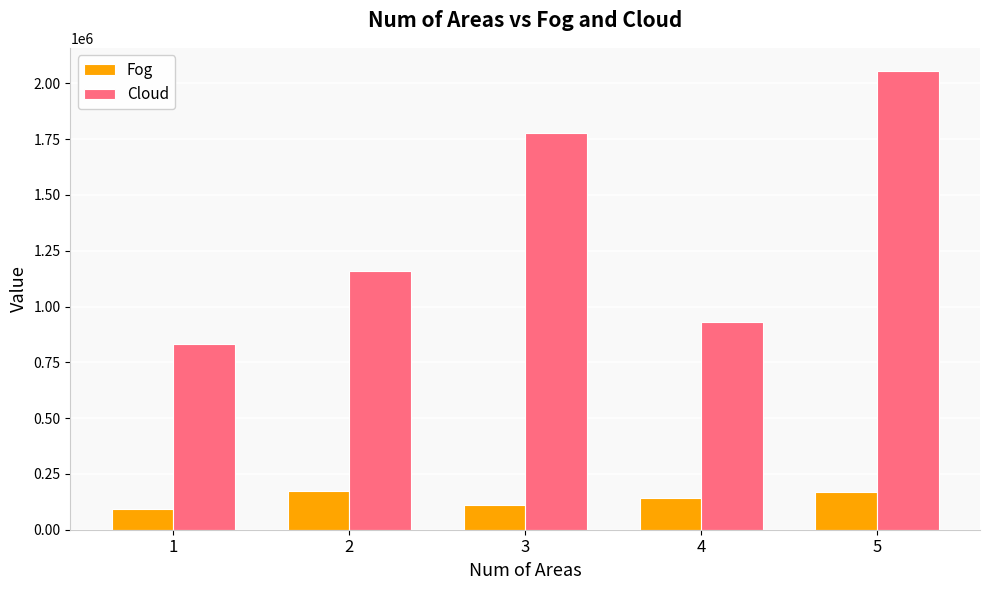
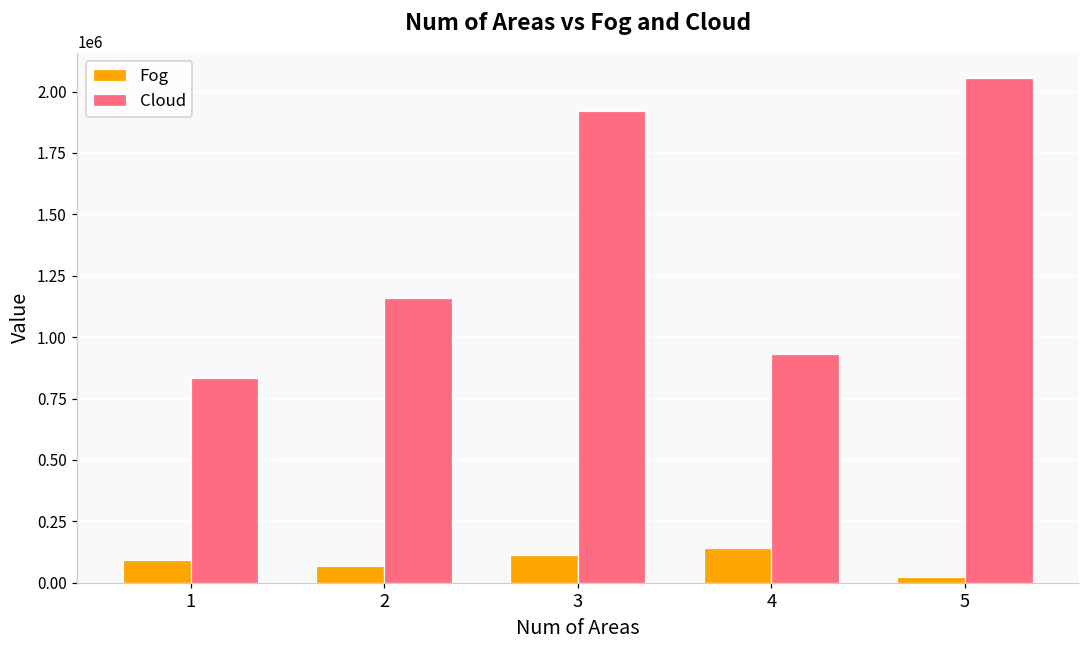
  {
    "Fog": {
      "1": 90000,
-     "2": 180000,
+     "2": 70000,
      "3": 110000,
      "4": 140000,
-     "5": 170000
+     "5": 20000
    },
    "Cloud": {
      "1": 830000,
      "2": 1160000,
-     "3": 1780000,
+     "3": 1920000,
      "4": 930000,
      "5": 2060000
    }
  }
